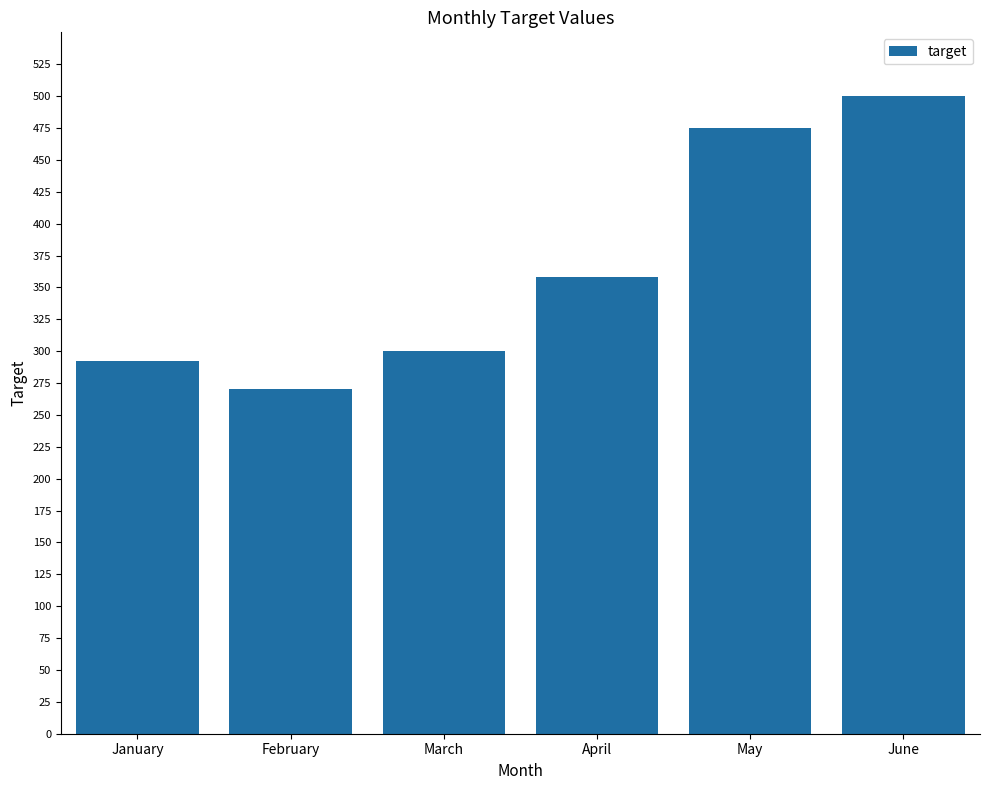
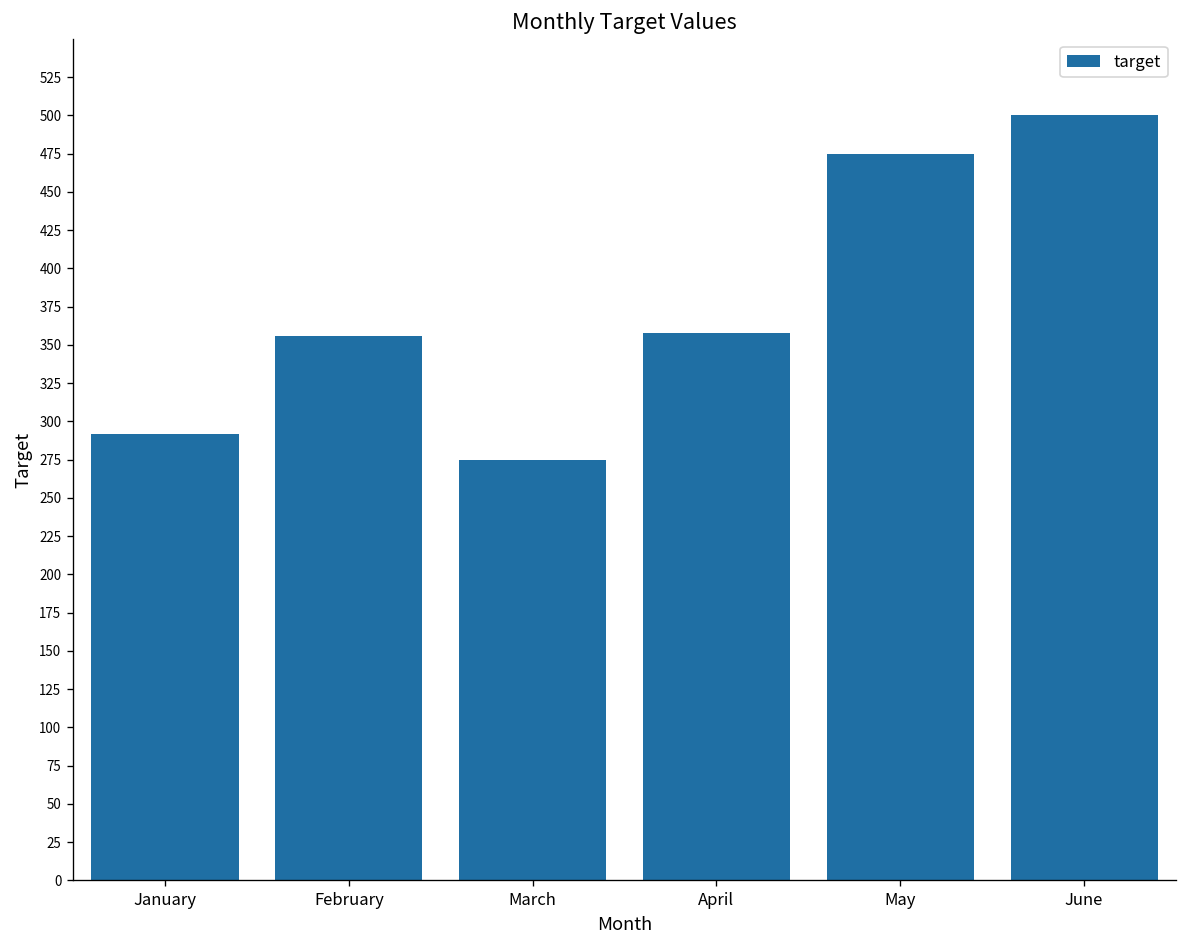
  {
    "January": 292,
-   "February": 270,
-   "March": 300,
+   "February": 356,
+   "March": 275,
    "April": 358,
    "May": 475,
    "June": 500
  }
